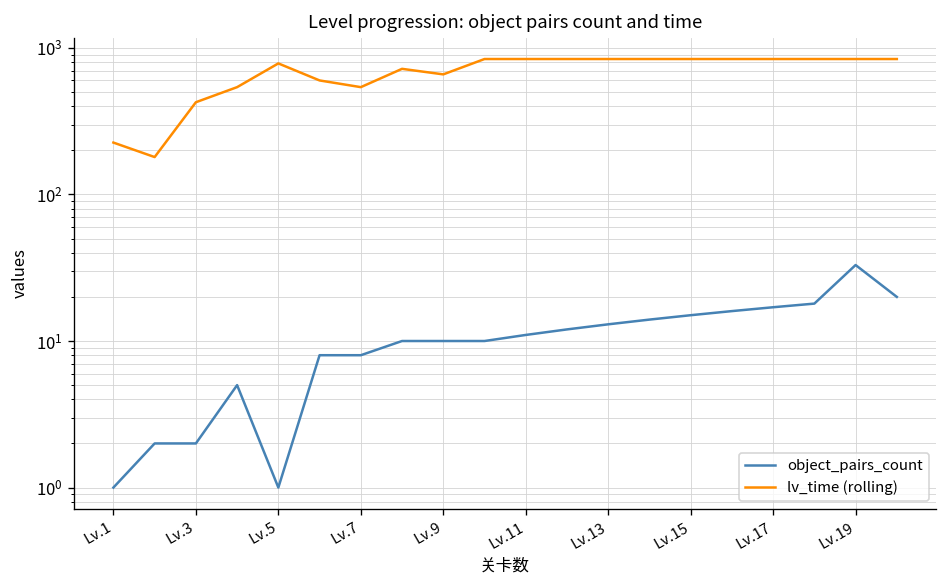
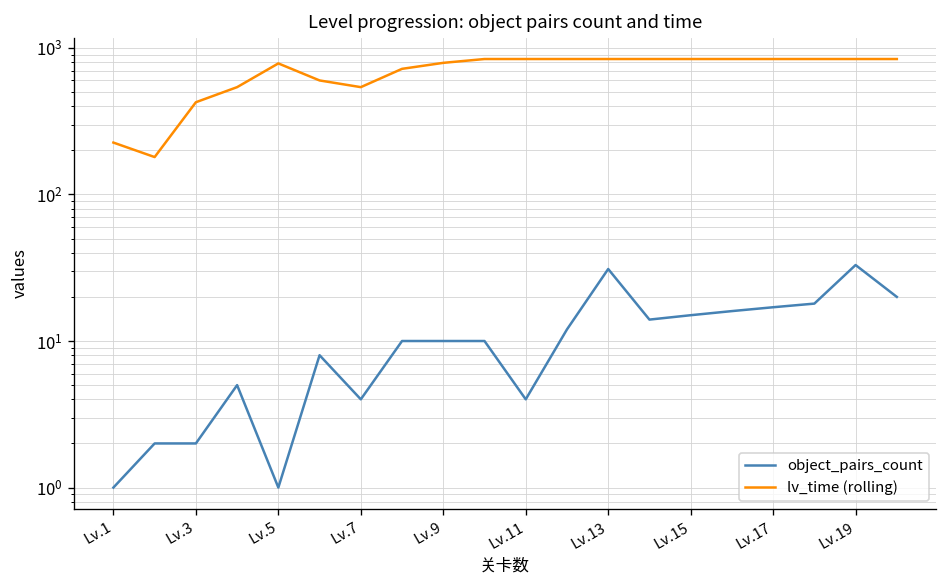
  {
    "object_pairs_count": {
      "Lv.1": 1,
      "Lv.3": 2,
      "Lv.5": 1,
-     "Lv.7": 8,
+     "Lv.7": 4,
      "Lv.9": 10,
-     "Lv.11": 11,
-     "Lv.13": 13,
+     "Lv.11": 4,
+     "Lv.13": 31,
      "Lv.15": 15,
      "Lv.17": 17,
      "Lv.19": 33
    },
    "lv_time (rolling)": {
      "Lv.1": 230,
      "Lv.3": 430,
      "Lv.5": 800,
      "Lv.7": 500,
-     "Lv.9": 700,
+     "Lv.9": 800,
      "Lv.11": 800,
      "Lv.13": 800,
      "Lv.15": 800,
      "Lv.17": 800,
      "Lv.19": 800
    }
  }
